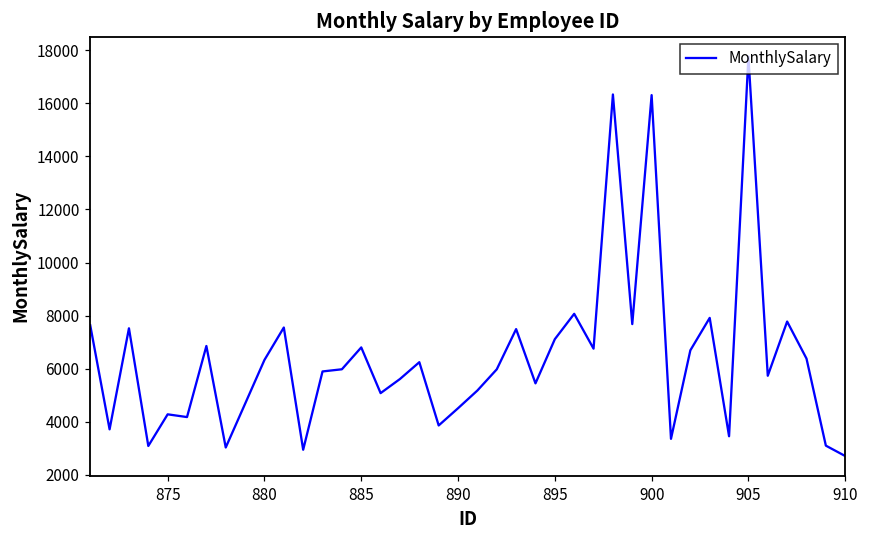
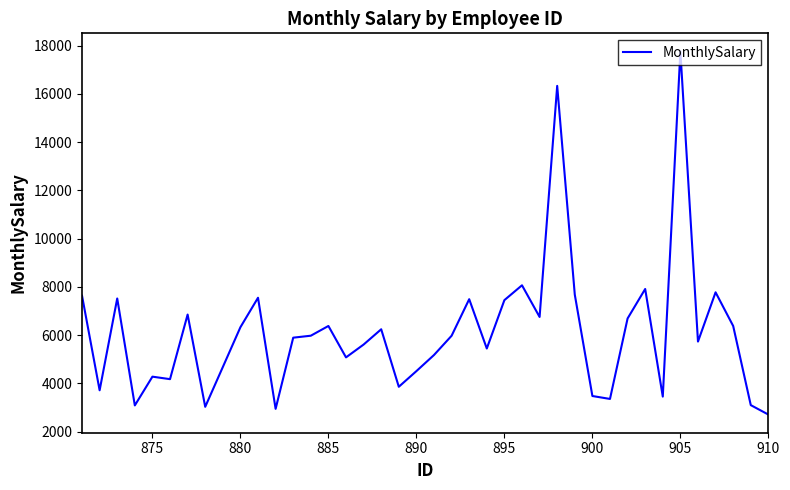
  {
    "875": 4300,
    "880": 6300,
-   "885": 6800,
+   "885": 6400,
    "890": 4500,
-   "895": 7100,
-   "900": 16300,
+   "895": 7500,
+   "900": 3500,
    "910": 2700
  }
